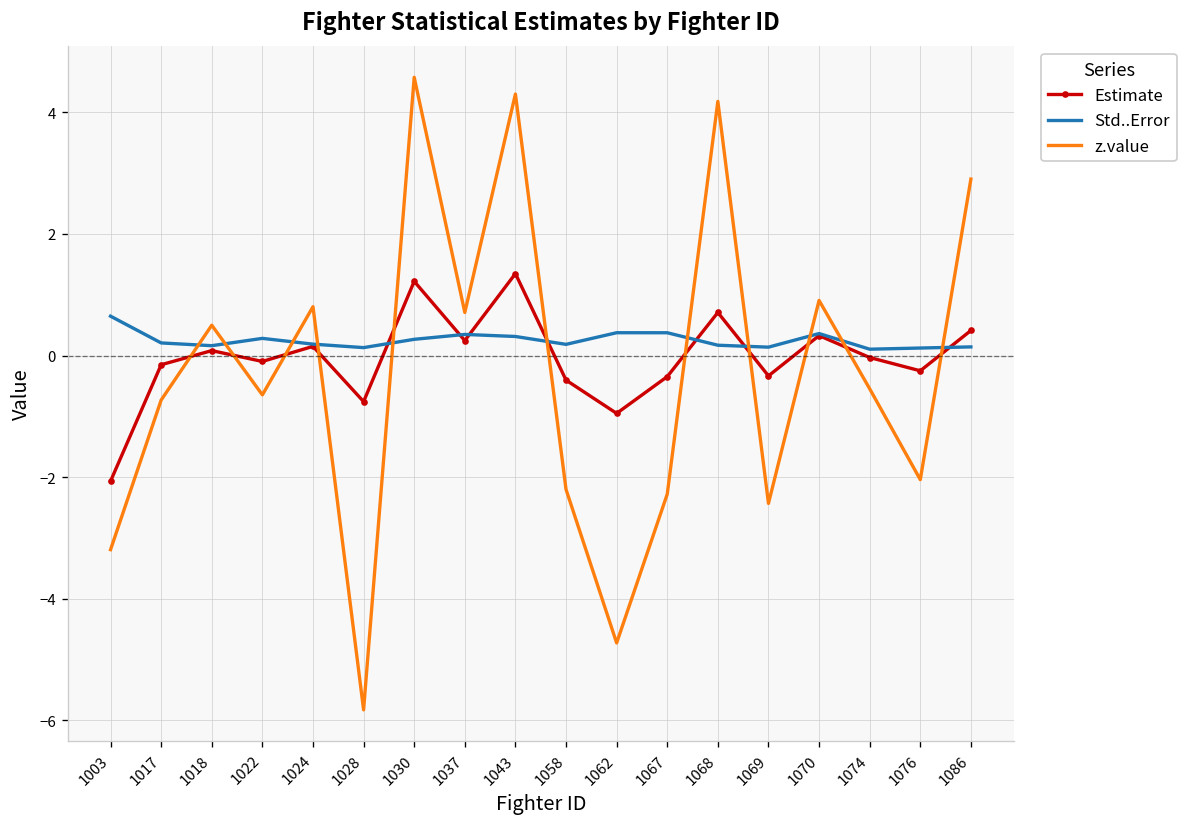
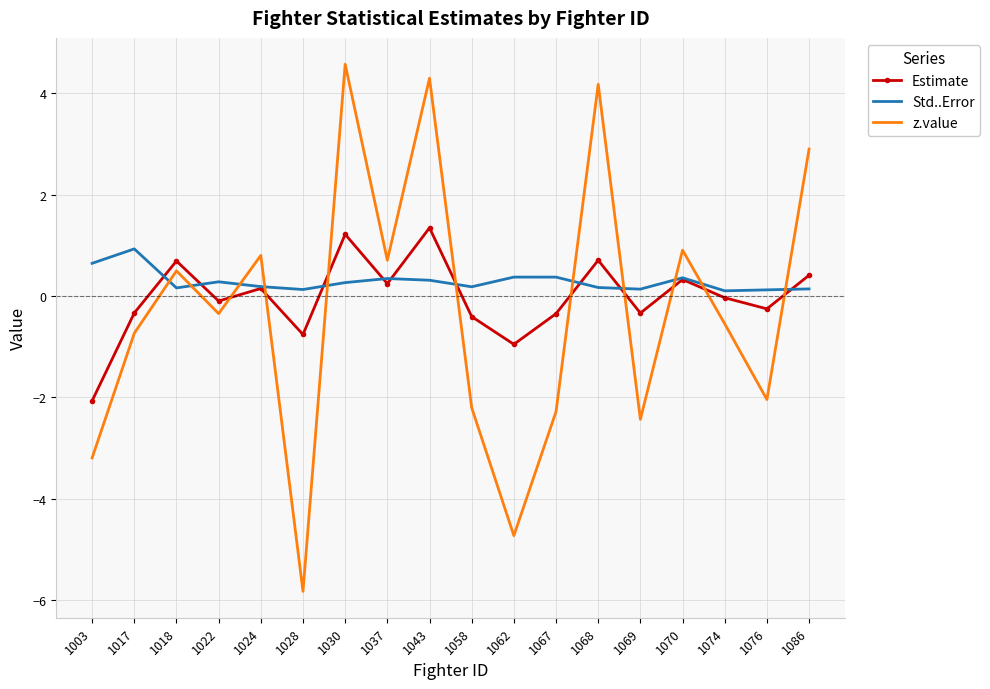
  {
    "Estimate": {
      "1003": -2.1,
-     "1017": -0.2,
-     "1018": 0.1,
+     "1017": -0.3,
+     "1018": 0.7,
      "1022": -0.1,
      "1028": -0.8,
      "1030": 1.2,
      "1037": 0.2,
      "1043": 1.3,
      "1058": -0.4,
      "1062": -1.0,
      "1067": -0.3,
      "1068": 0.7,
      "1069": -0.3,
      "1074": 0.0,
      "1076": -0.3,
      "1086": 0.4
    },
    "Std..Error": {
      "1003": 0.6,
-     "1017": 0.2,
+     "1017": 0.9,
      "1018": 0.2,
      "1022": 0.3,
      "1028": 0.1,
      "1030": 0.3,
      "1037": 0.3,
      "1043": 0.3,
      "1058": 0.2,
      "1062": 0.4,
      "1067": 0.4,
      "1068": 0.2,
      "1069": 0.1,
      "1074": 0.1,
      "1076": 0.1,
      "1086": 0.1
    },
    "z.value": {
      "1003": -3.2,
      "1017": -0.7,
      "1018": 0.5,
-     "1022": -0.6,
+     "1022": -0.3,
      "1024": 0.8,
      "1028": -5.8,
      "1030": 4.6,
      "1037": 0.7,
      "1043": 4.3,
      "1058": -2.2,
      "1062": -4.7,
      "1067": -2.3,
      "1068": 4.2,
      "1069": -2.4,
      "1070": 0.9,
      "1074": -0.5,
      "1076": -2.0,
      "1086": 2.9
    }
  }
